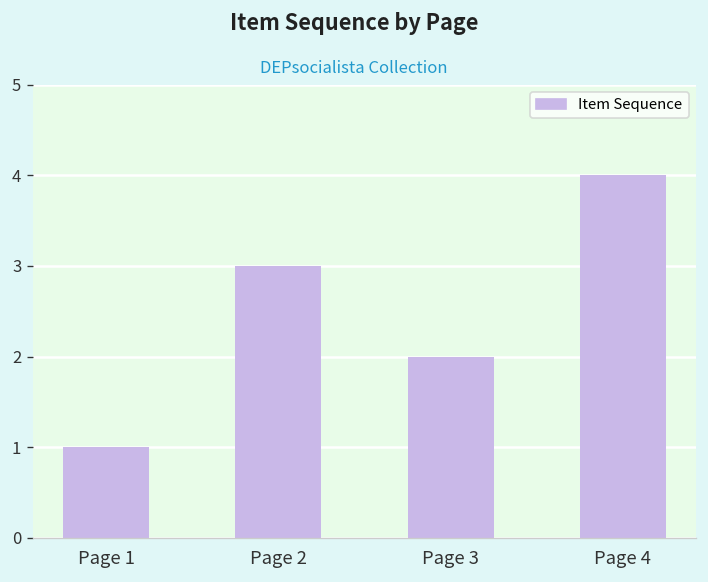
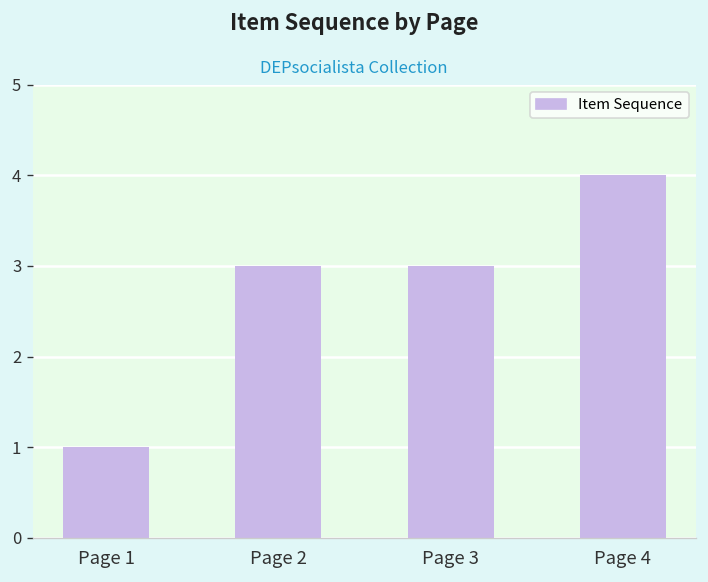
  {
    "Page 1": 1,
    "Page 2": 3,
-   "Page 3": 2,
+   "Page 3": 3,
    "Page 4": 4
  }
